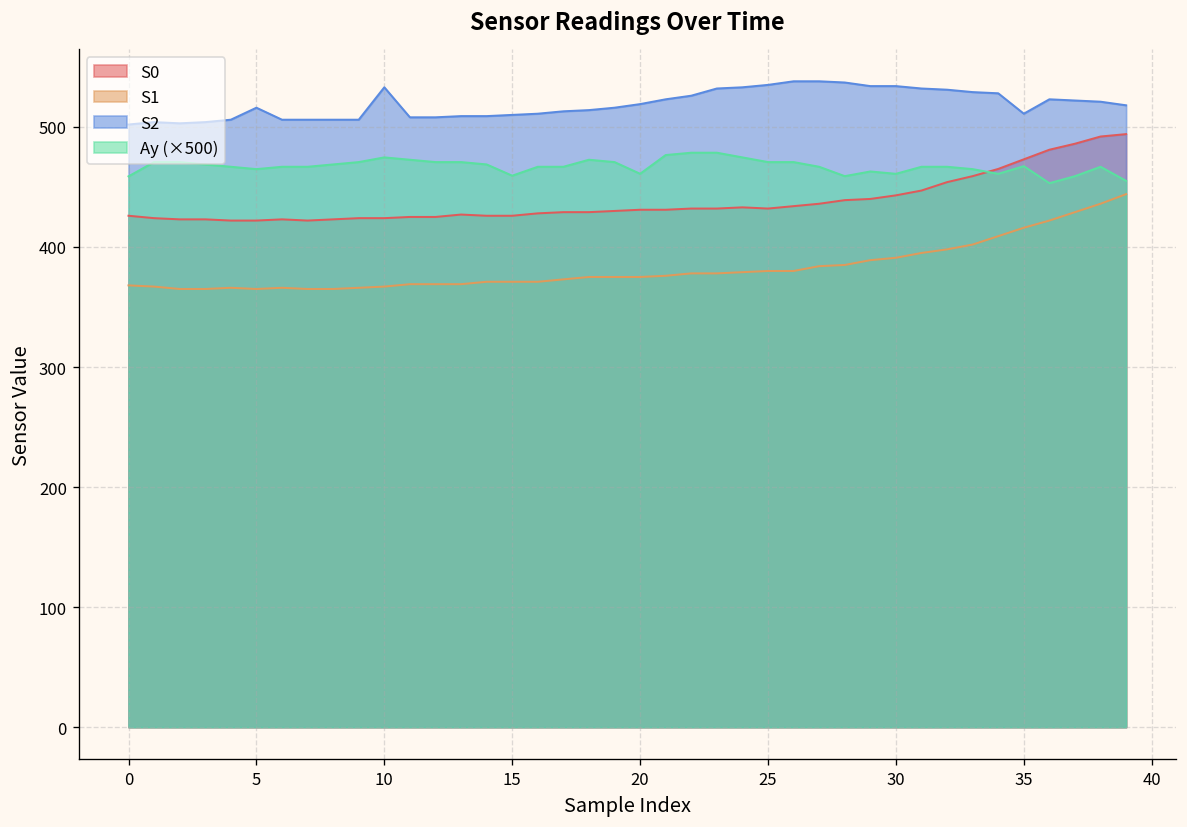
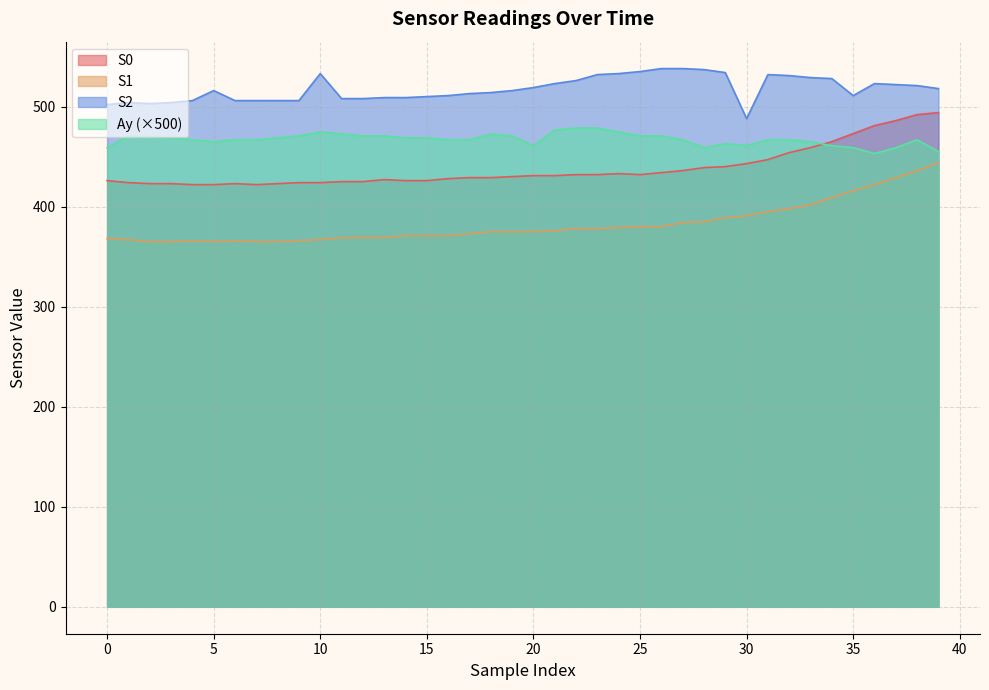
  {
    "S2": {
      "5": 516,
      "10": 533,
      "15": 510,
      "20": 519,
      "25": 535,
-     "30": 534,
+     "30": 488,
      "35": 511
    },
    "Ay (×500)": {
      "0": 459,
      "5": 465,
      "10": 475,
-     "15": 459,
+     "15": 469,
      "20": 461,
      "25": 471,
      "30": 461,
-     "35": 467
+     "35": 459
    }
  }
